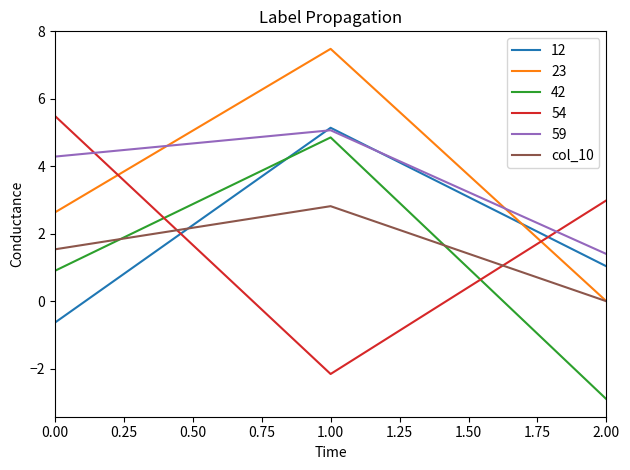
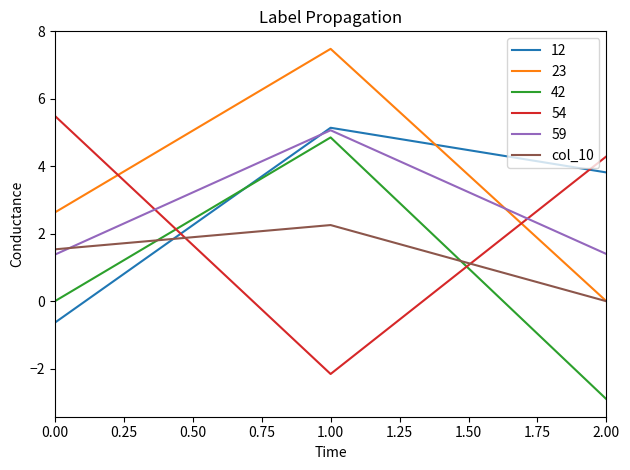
  {
    "12": {
      "0.00": -0.6,
      "1.00": 5.1,
-     "2.00": 1.0
+     "2.00": 3.8
    },
    "23": {
      "0.00": 2.6,
      "1.00": 7.5
    },
    "42": {
-     "0.00": 0.9,
+     "0.00": 0.0,
      "1.00": 4.9,
      "2.00": -2.9
    },
    "54": {
      "0.00": 5.5,
      "1.00": -2.2,
-     "2.00": 3.0
+     "2.00": 4.3
    },
    "59": {
-     "0.00": 4.3,
+     "0.00": 1.4,
      "1.00": 5.1,
      "2.00": 1.4
    },
    "col_10": {
      "0.00": 1.5,
-     "1.00": 2.8
+     "1.00": 2.3
    }
  }
